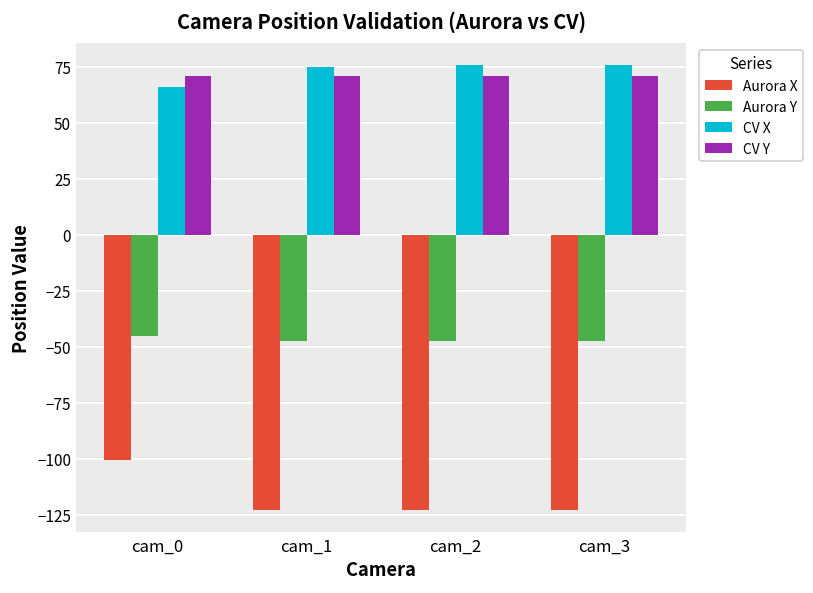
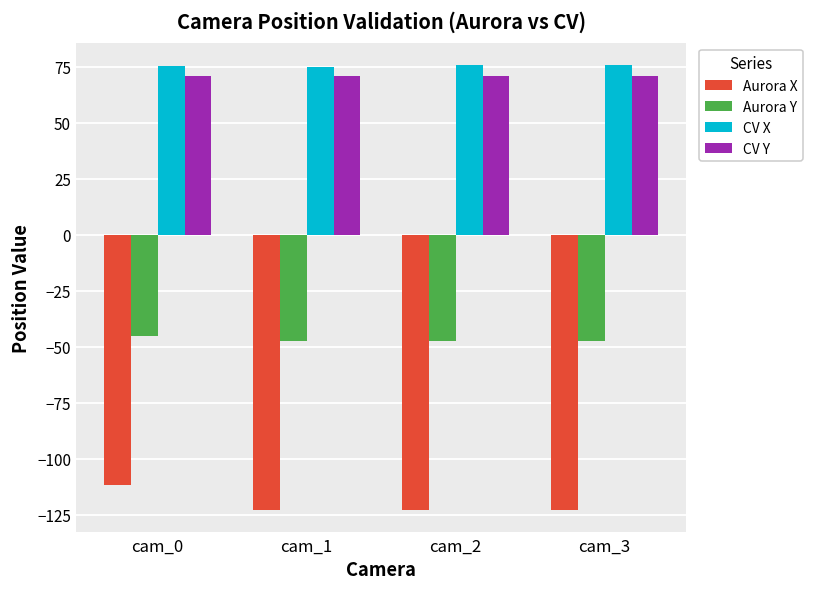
  {
    "Aurora X": {
-     "cam_0": -101,
+     "cam_0": -112,
      "cam_1": -123,
      "cam_2": -123,
      "cam_3": -123
    },
    "Aurora Y": {
      "cam_0": -45,
      "cam_1": -47,
      "cam_2": -47,
      "cam_3": -47
    },
    "CV X": {
-     "cam_0": 66,
+     "cam_0": 76,
      "cam_1": 75,
      "cam_2": 76,
      "cam_3": 76
    },
    "CV Y": {
      "cam_0": 71,
      "cam_1": 71,
      "cam_2": 71,
      "cam_3": 71
    }
  }
